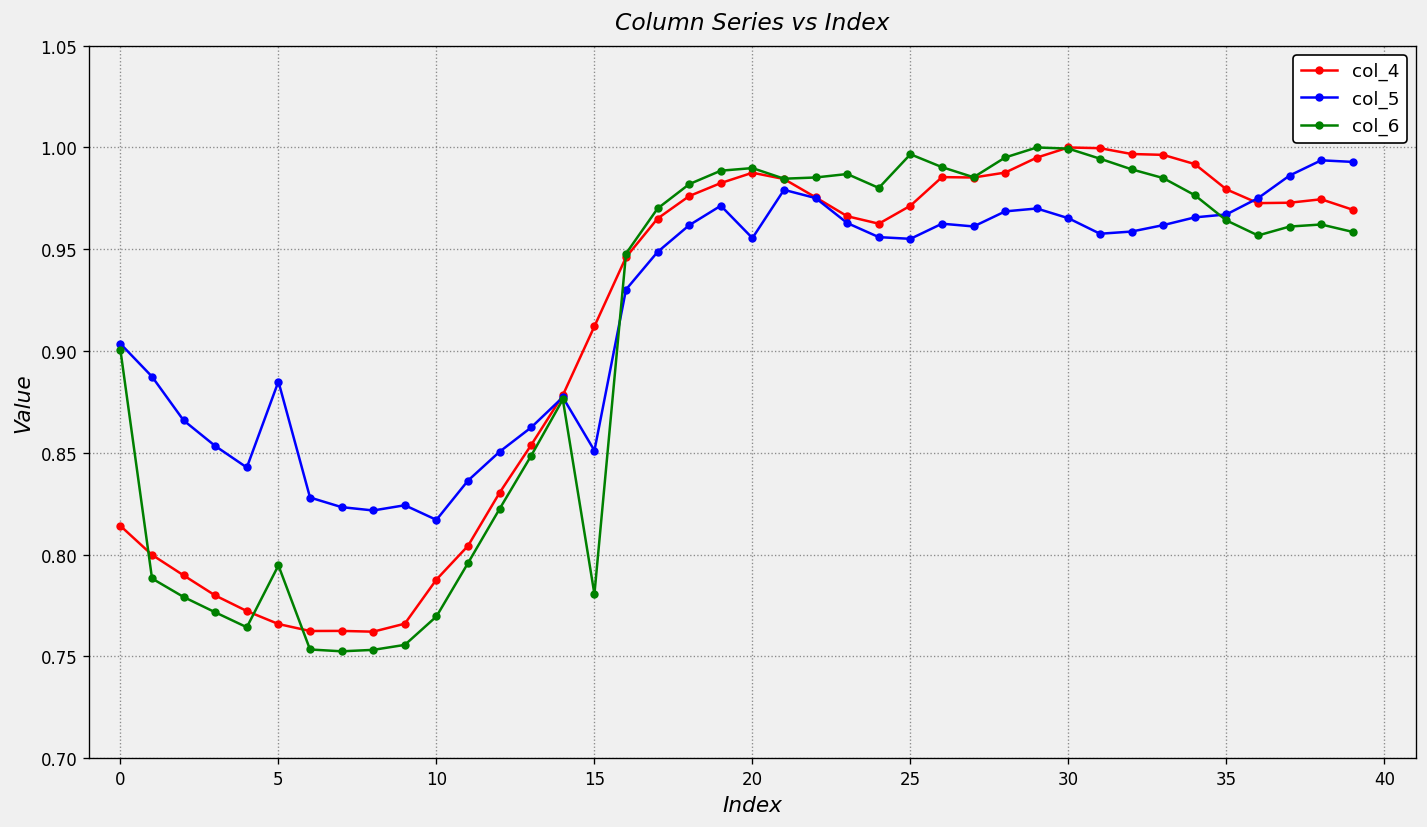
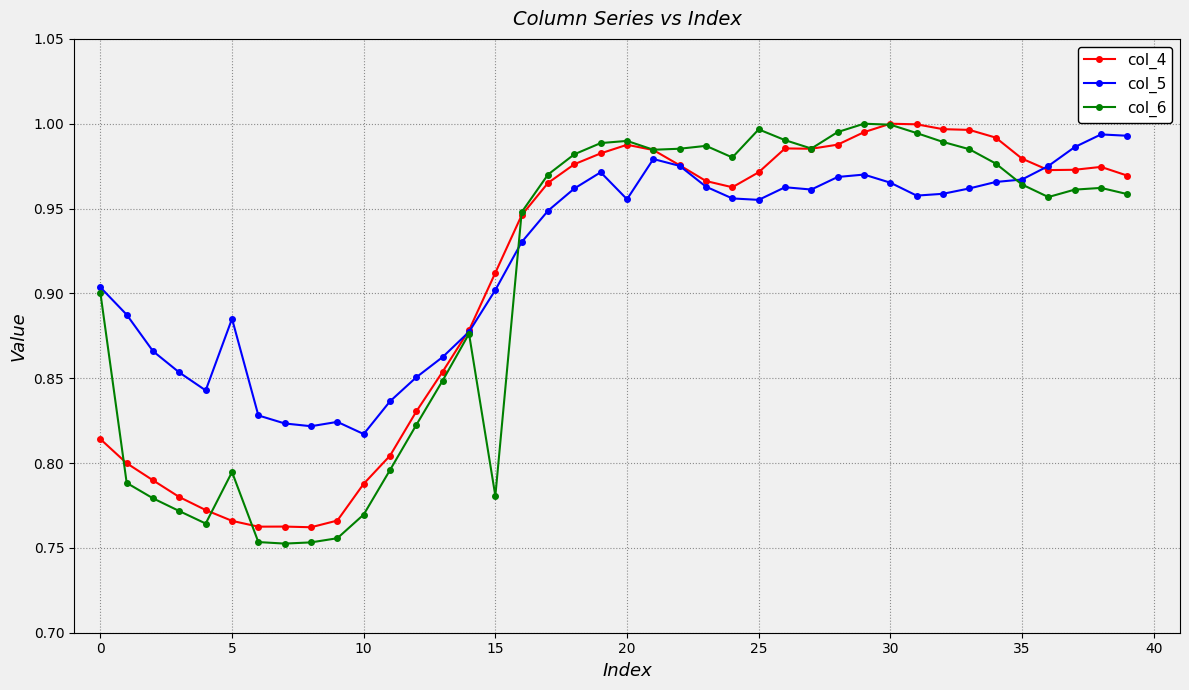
  {
    "col_4": {
      "0": 0.814,
      "5": 0.766,
      "10": 0.788,
      "15": 0.912,
      "20": 0.988,
      "25": 0.971,
      "35": 0.979
    },
    "col_5": {
      "0": 0.904,
      "5": 0.885,
      "10": 0.817,
-     "15": 0.851,
+     "15": 0.902,
      "20": 0.955,
      "25": 0.955,
      "30": 0.965,
      "35": 0.967
    },
    "col_6": {
      "0": 0.900,
      "5": 0.795,
      "10": 0.770,
      "15": 0.781,
      "20": 0.990,
      "25": 0.997,
      "35": 0.964
    }
  }
